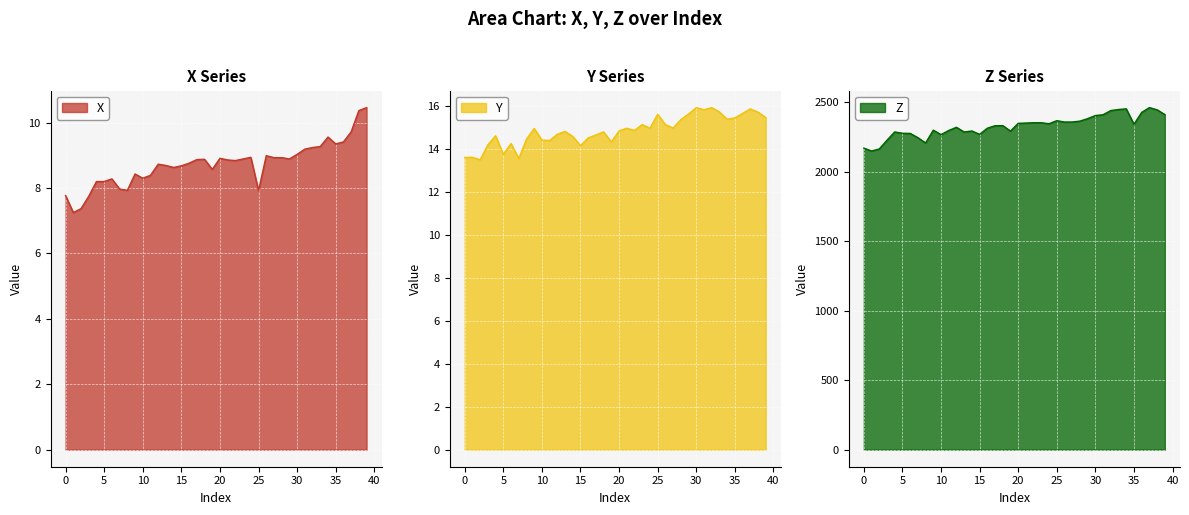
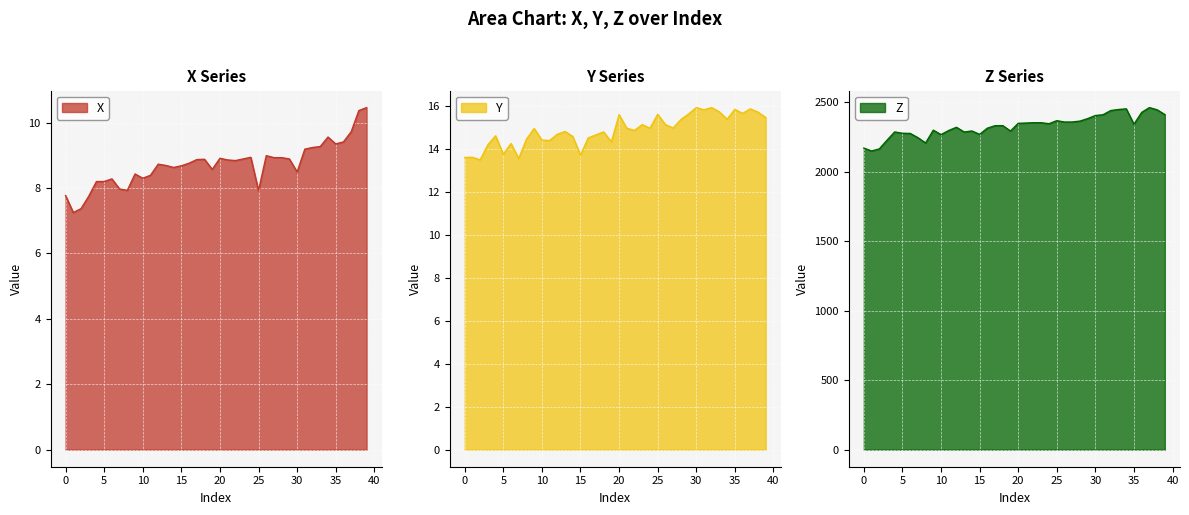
  {
    "X Series": {
      "0": 7.8,
      "5": 8.2,
      "10": 8.3,
      "15": 8.7,
      "20": 8.9,
      "25": 7.9,
-     "30": 9.0,
+     "30": 8.5,
      "35": 9.4
    },
    "Y Series": {
      "0": 13.6,
      "5": 13.7,
      "10": 14.4,
-     "15": 14.1,
-     "20": 14.8,
+     "15": 13.7,
+     "20": 15.6,
      "25": 15.6,
      "30": 15.9,
-     "35": 15.4
+     "35": 15.8
    },
    "Z Series": {
      "0": 2170,
      "5": 2280,
      "10": 2270,
      "15": 2270,
      "20": 2350,
      "25": 2370,
      "30": 2400,
      "35": 2340
    }
  }
